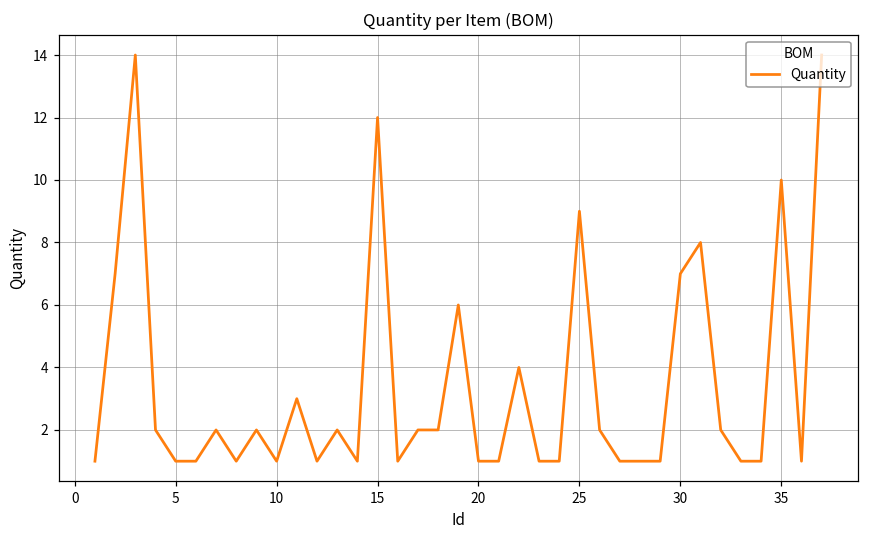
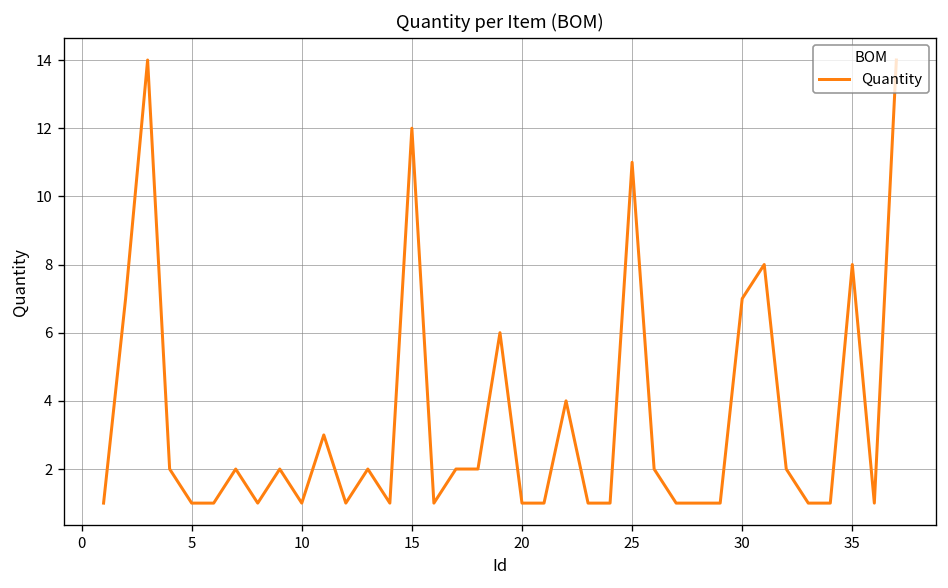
  {
    "5": 1,
    "10": 1,
    "15": 12,
    "20": 1,
-   "25": 9,
+   "25": 11,
    "30": 7,
-   "35": 10
+   "35": 8
  }
